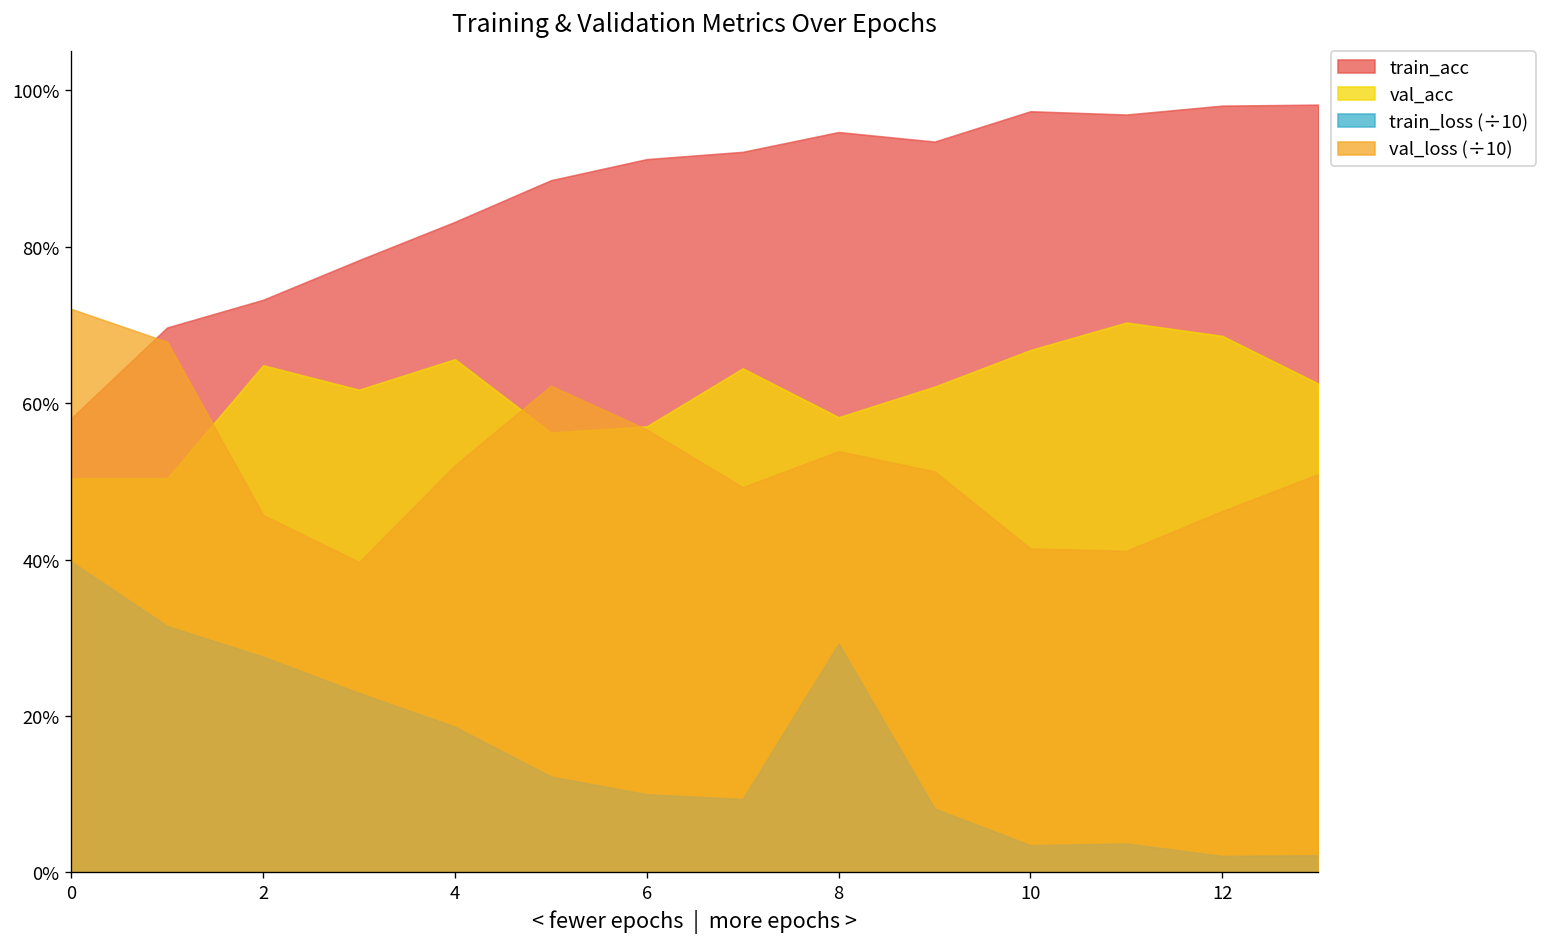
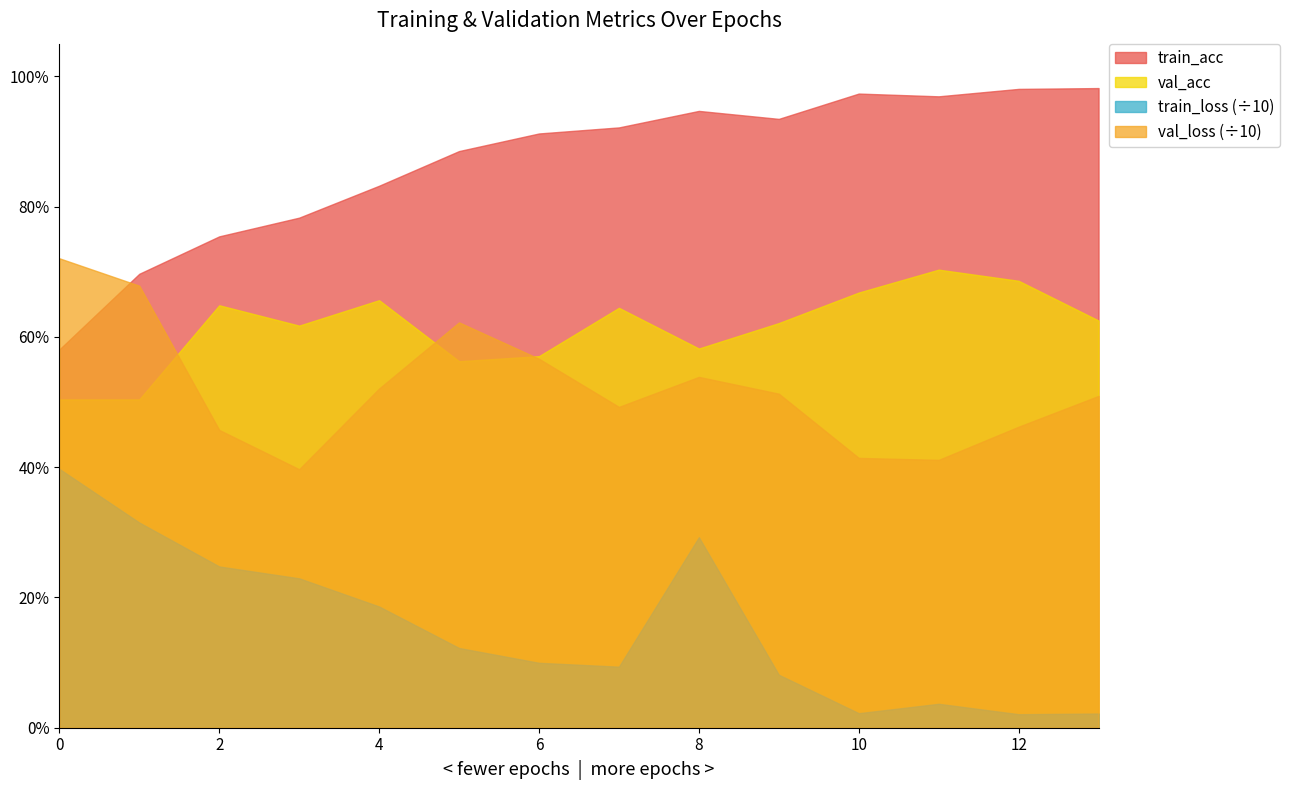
  {
    "train_acc": {
      "0": "58%",
-     "2": "73%",
+     "2": "75%",
      "4": "83%",
      "6": "91%",
      "8": "95%",
      "10": "97%",
      "12": "98%"
    },
    "val_acc": {
      "0": "50%",
      "2": "65%",
      "4": "66%",
      "6": "57%",
      "8": "58%",
      "10": "67%",
      "12": "69%"
    },
    "train_loss (÷10)": {
      "0": "40%",
-     "2": "28%",
+     "2": "25%",
      "4": "19%",
      "6": "10%",
      "8": "29%",
-     "10": "3%",
+     "10": "2%",
      "12": "2%"
    },
    "val_loss (÷10)": {
      "0": "72%",
      "2": "46%",
      "4": "52%",
      "6": "57%",
      "8": "54%",
      "10": "41%",
      "12": "46%"
    }
  }
